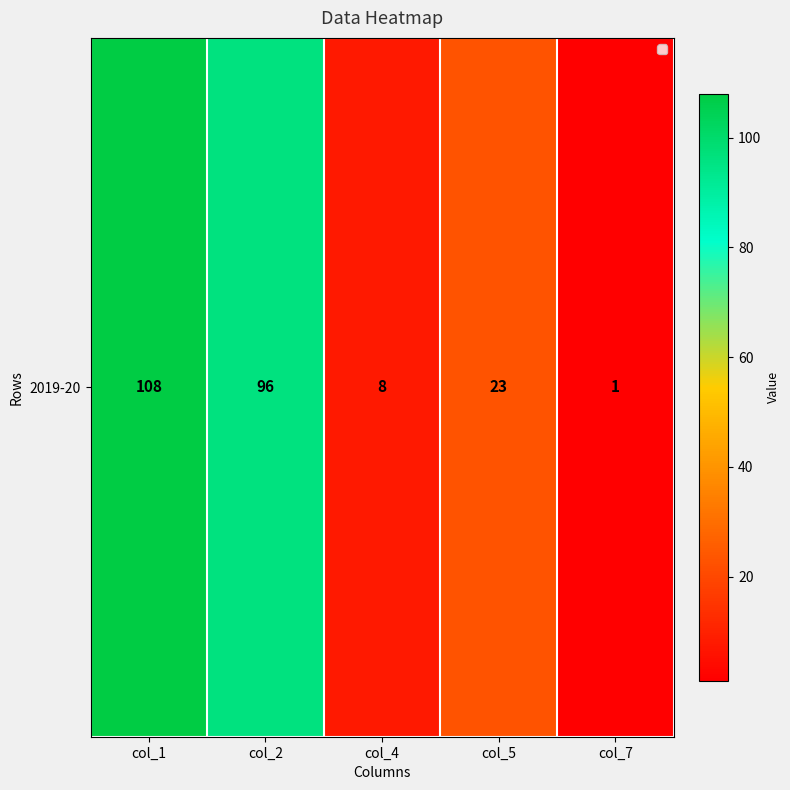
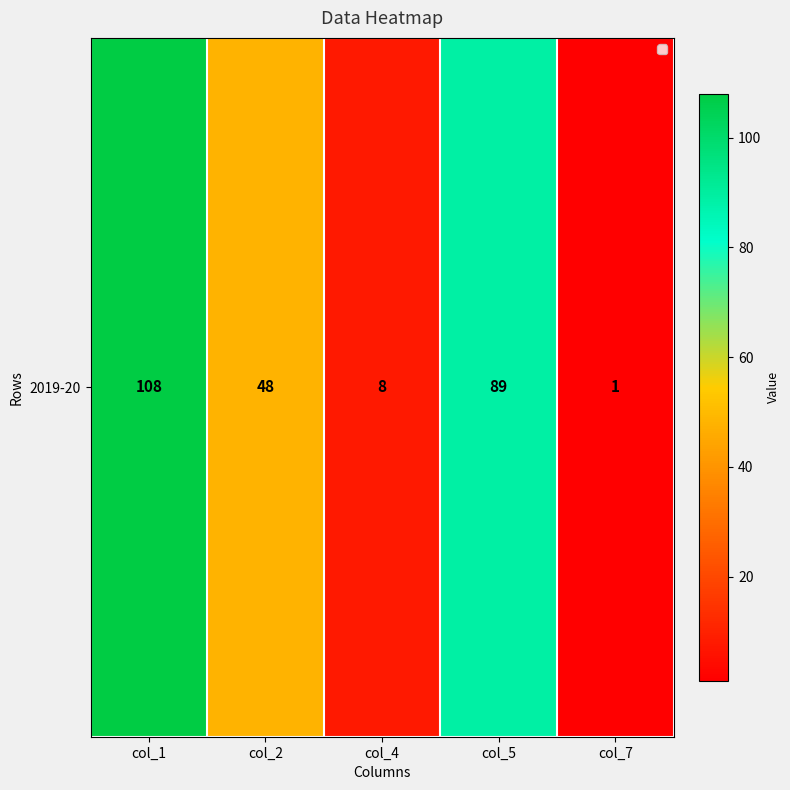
  {
    "2019-20": {
      "col_1": 108,
-     "col_2": 96,
+     "col_2": 48,
      "col_4": 8,
-     "col_5": 23,
+     "col_5": 89,
      "col_7": 1
    }
  }
